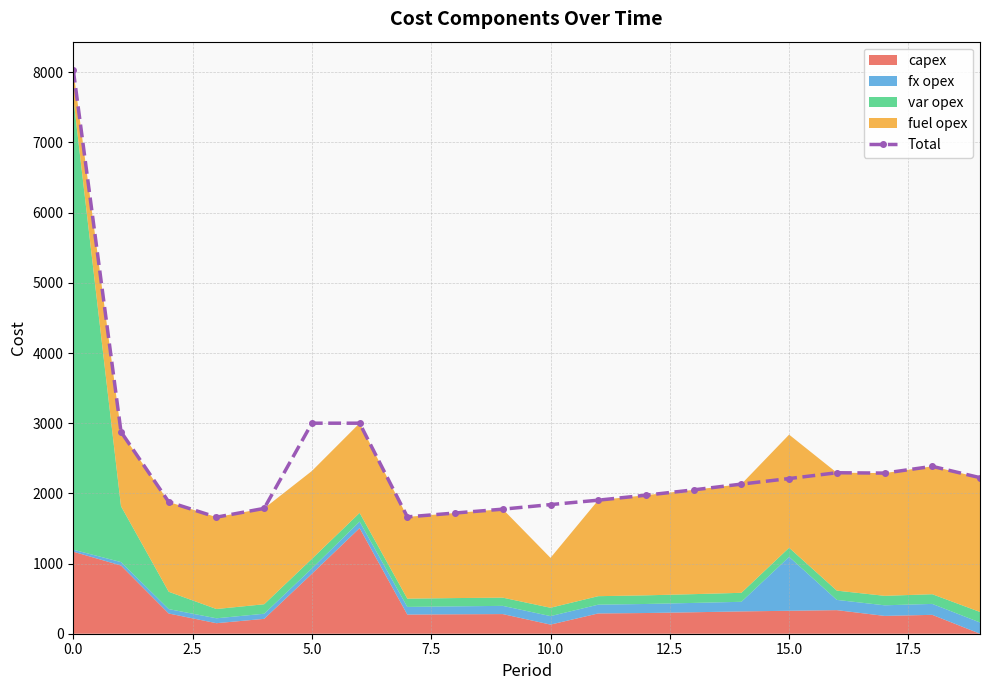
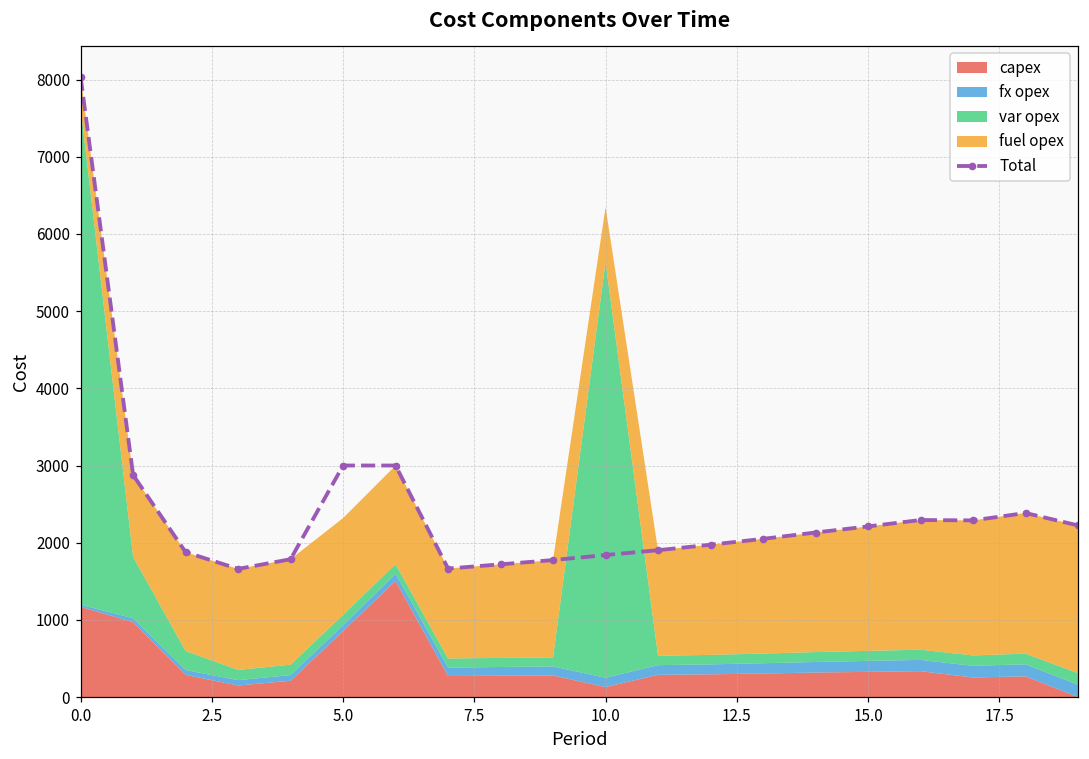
  {
    "Total": {
      "5.0": 3000,
      "10.0": 1800
    },
    "capex": {
      "5.0": 900,
      "10.0": 100,
      "15.0": 300
    },
    "fx opex": {
      "5.0": 100,
      "10.0": 100,
-     "15.0": 800
+     "15.0": 100
    },
    "var opex": {
      "0.0": 6400,
      "5.0": 100,
-     "10.0": 100,
+     "10.0": 5400,
      "15.0": 100
    },
    "fuel opex": {
      "5.0": 1300,
      "10.0": 700
    }
  }
